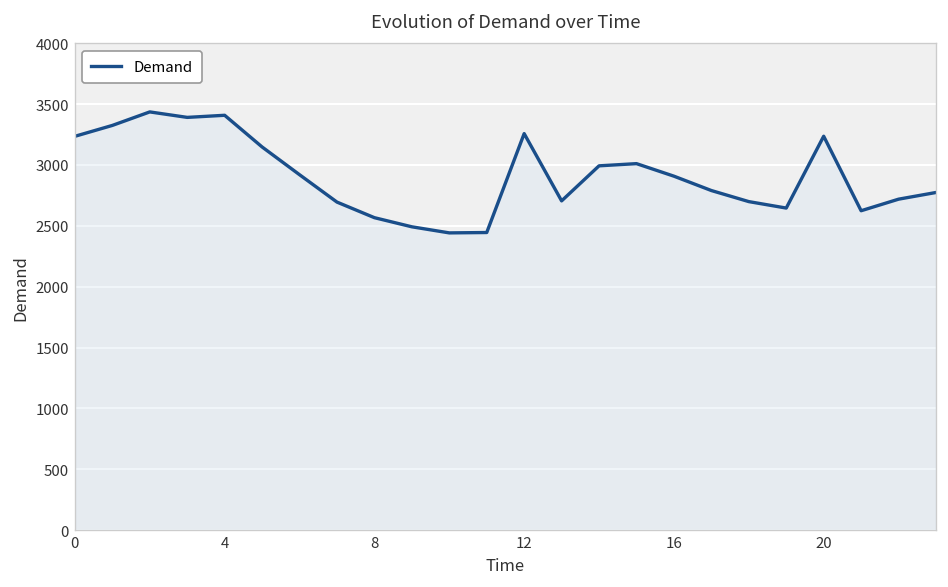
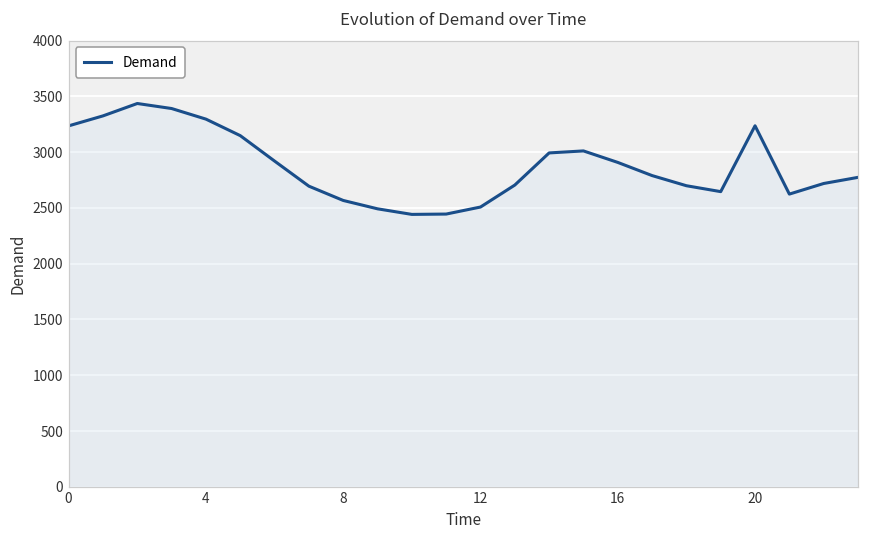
  {
    "0": 3240,
-   "4": 3410,
+   "4": 3300,
    "8": 2570,
-   "12": 3260,
+   "12": 2510,
    "16": 2910,
    "20": 3240
  }
